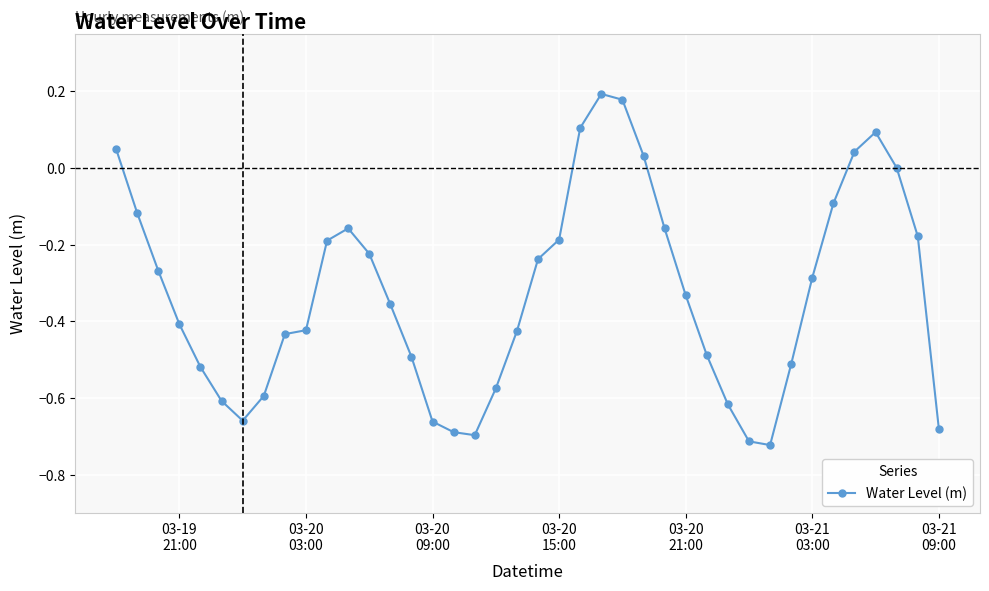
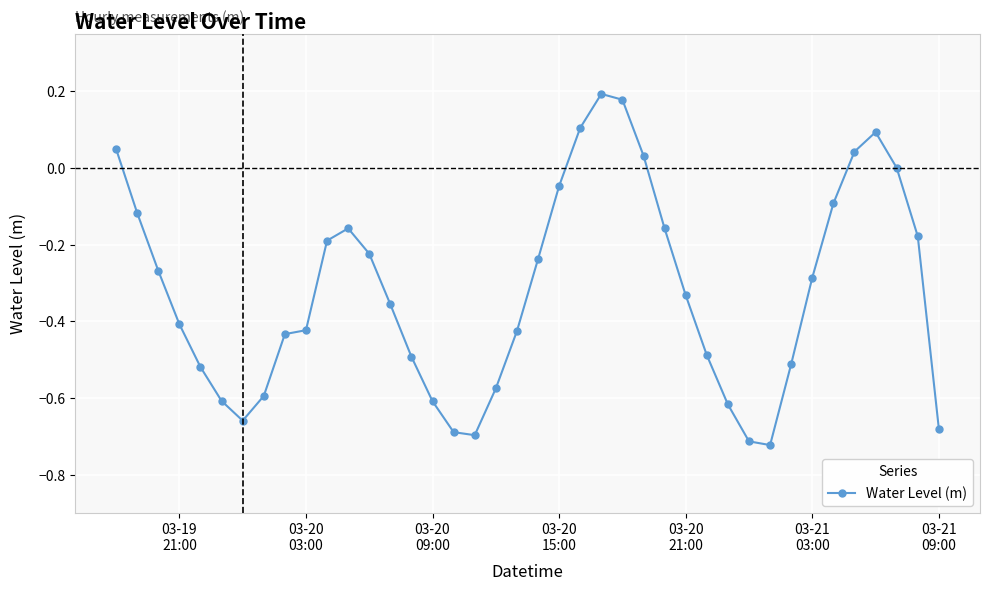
  {
    "03-19 21:00": -0.41,
    "03-20 03:00": -0.42,
-   "03-20 09:00": -0.66,
-   "03-20 15:00": -0.19,
+   "03-20 09:00": -0.61,
+   "03-20 15:00": -0.05,
    "03-20 21:00": -0.33,
    "03-21 03:00": -0.29,
    "03-21 09:00": -0.68
  }
